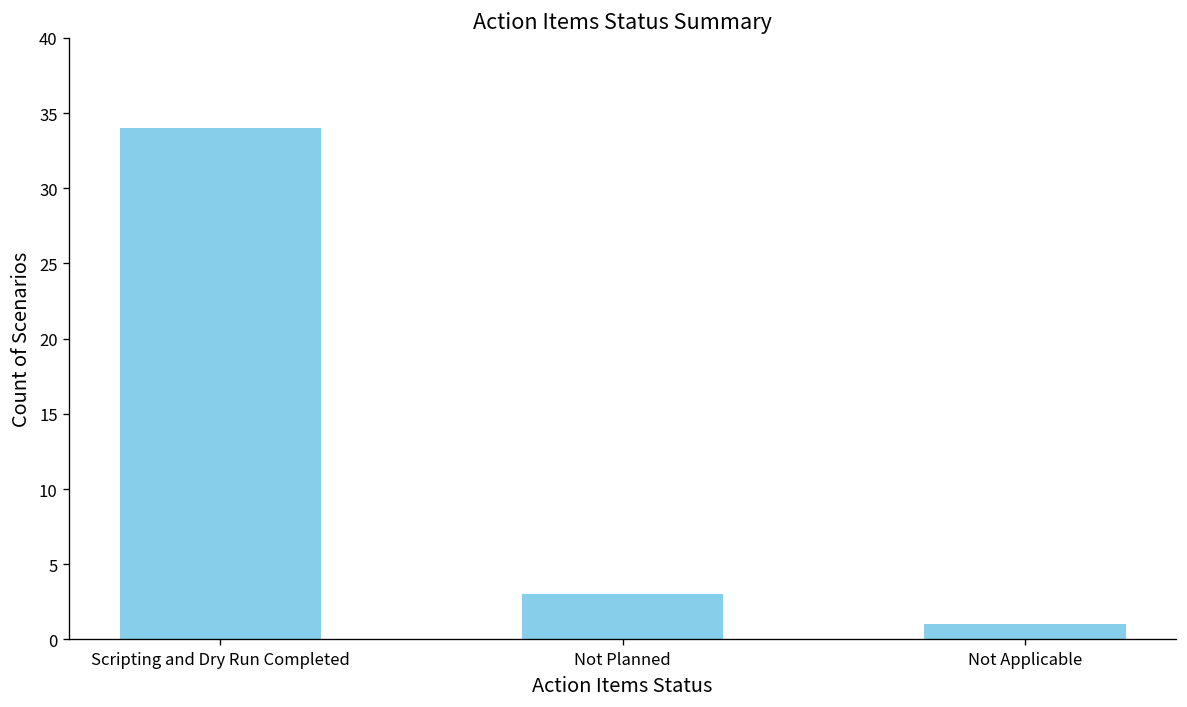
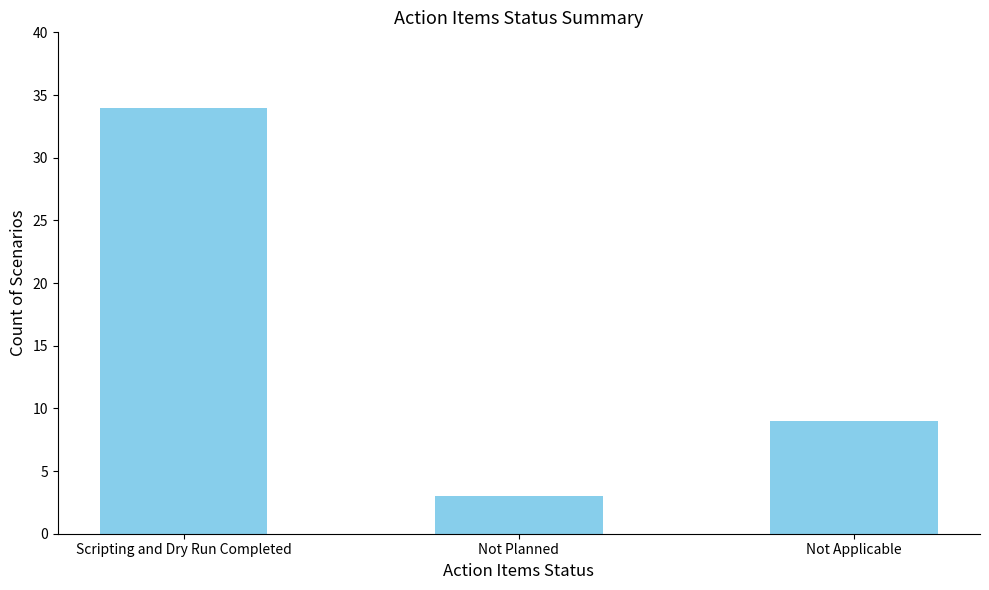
  {
    "Scripting and Dry Run Completed": 34,
    "Not Planned": 3,
-   "Not Applicable": 1
+   "Not Applicable": 9
  }
